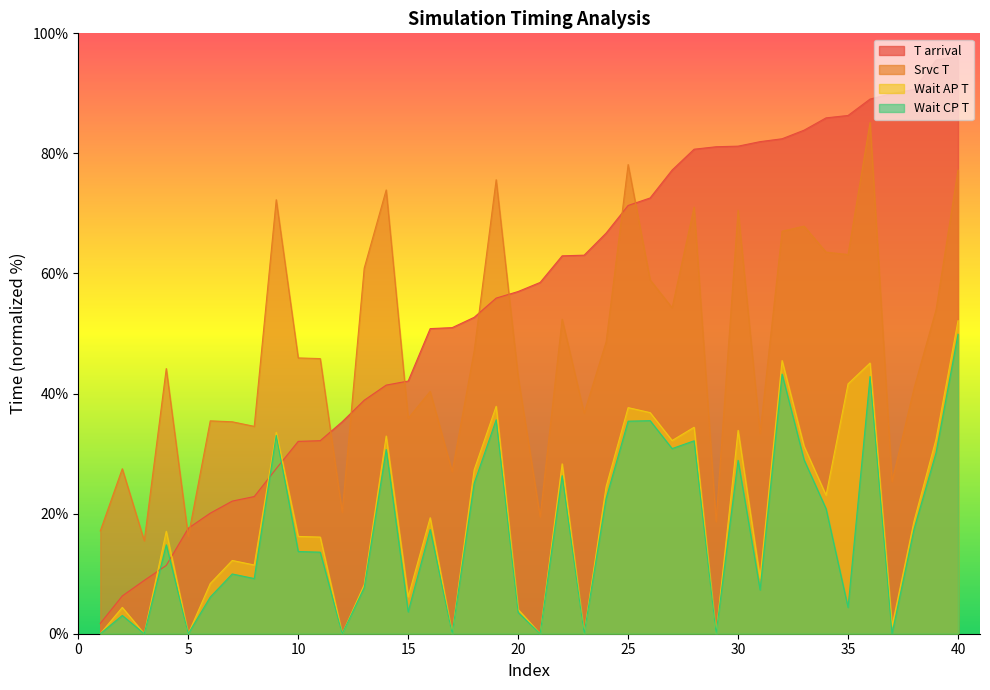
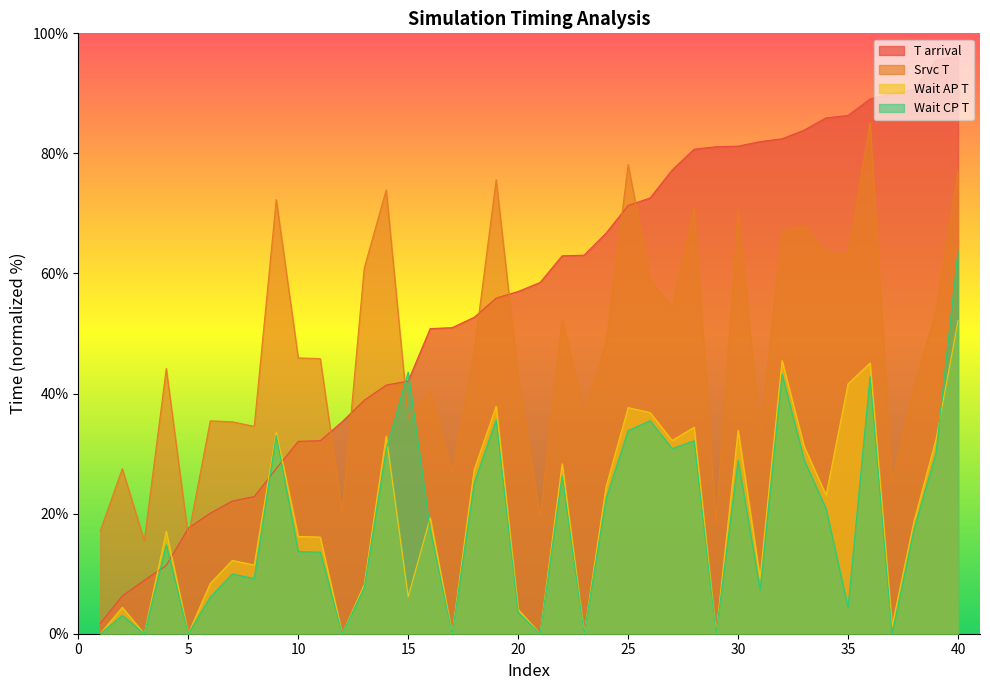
  {
    "Wait CP T": {
      "10": "14%",
-     "15": "4%",
+     "15": "44%",
      "20": "4%",
-     "25": "35%",
+     "25": "34%",
      "30": "29%",
      "35": "4%",
-     "40": "50%"
+     "40": "64%"
    }
  }
